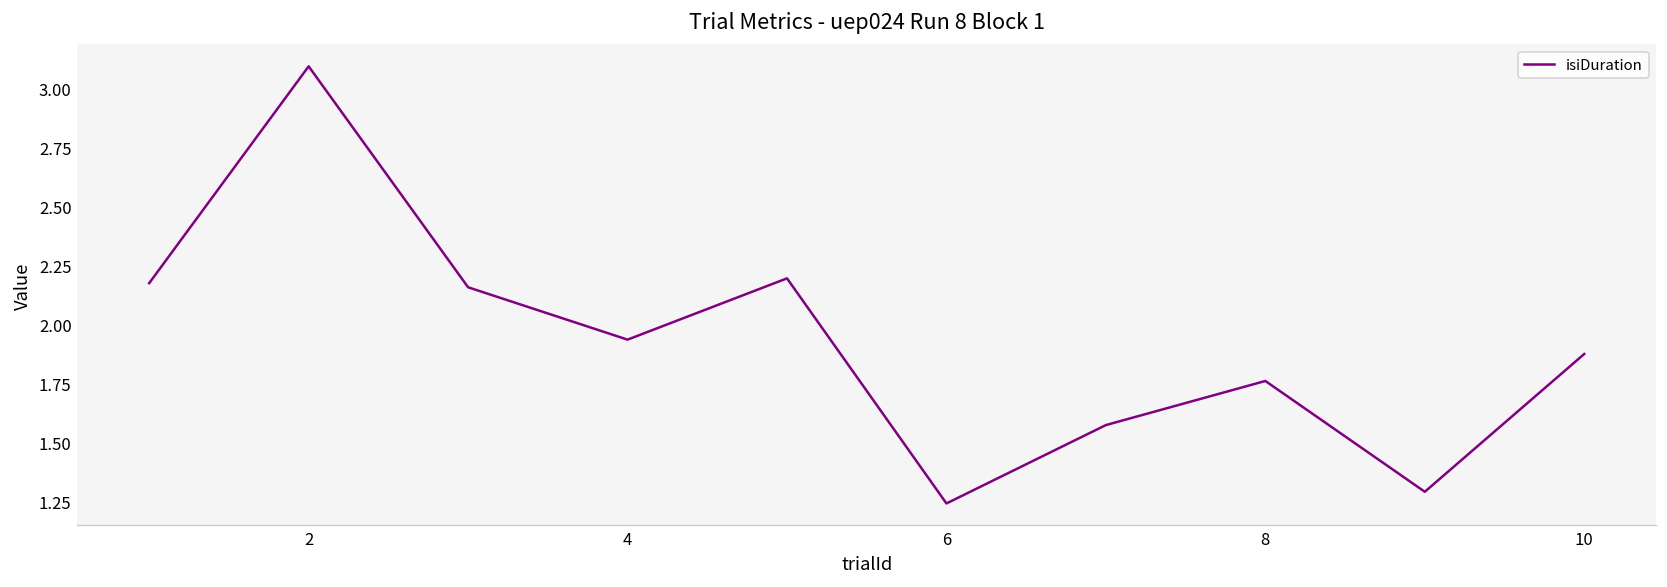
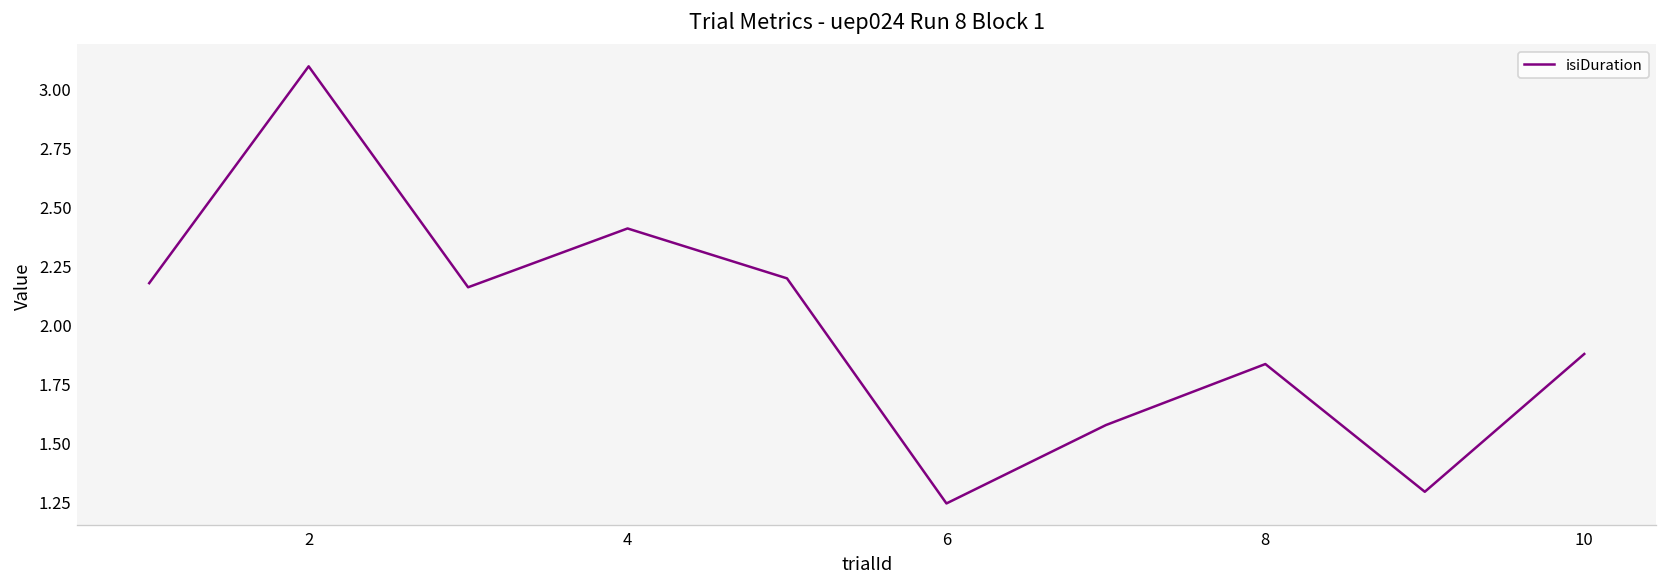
  {
    "2": 3.09,
-   "4": 1.93,
+   "4": 2.41,
    "6": 1.24,
-   "8": 1.76,
+   "8": 1.83,
    "10": 1.87
  }
